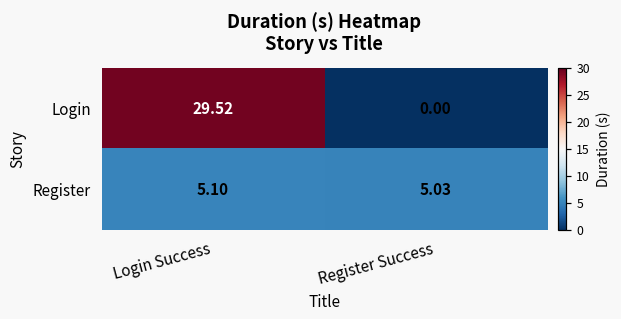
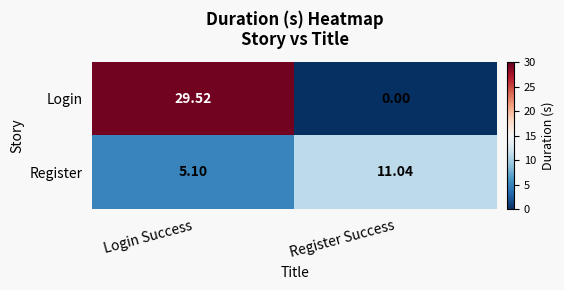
  {
    "Login": {
      "Login Success": 29.52,
      "Register Success": 0.00
    },
    "Register": {
      "Login Success": 5.10,
-     "Register Success": 5.03
+     "Register Success": 11.04
    }
  }
